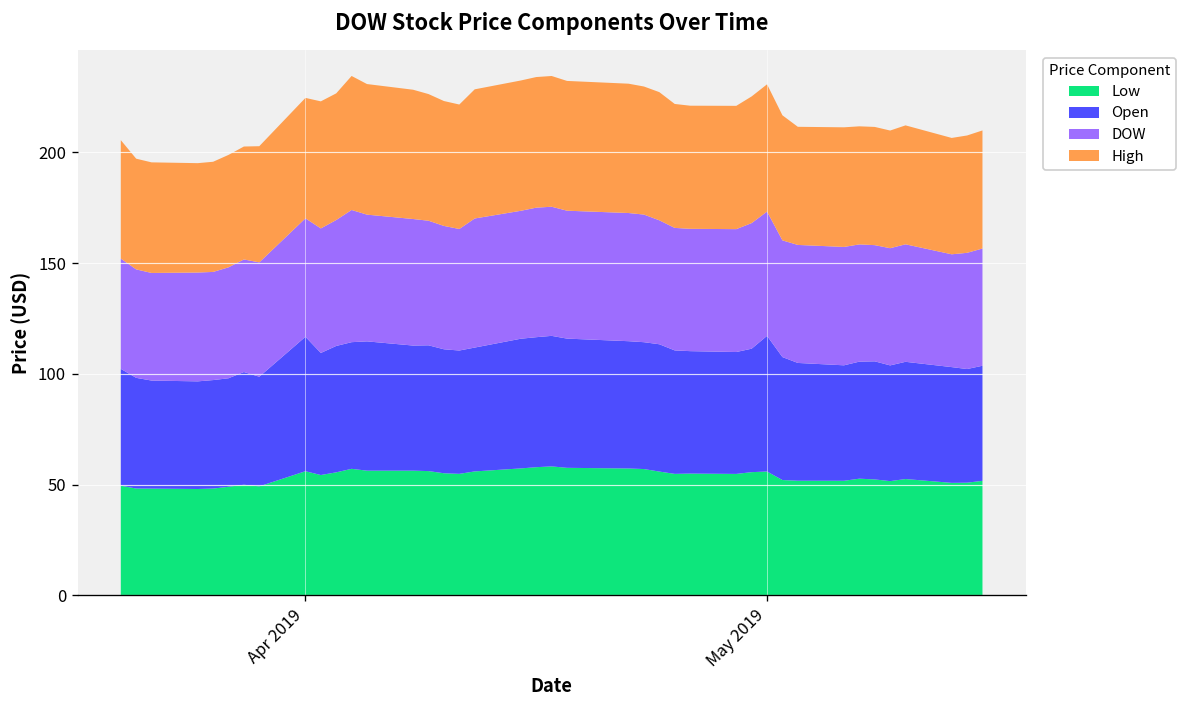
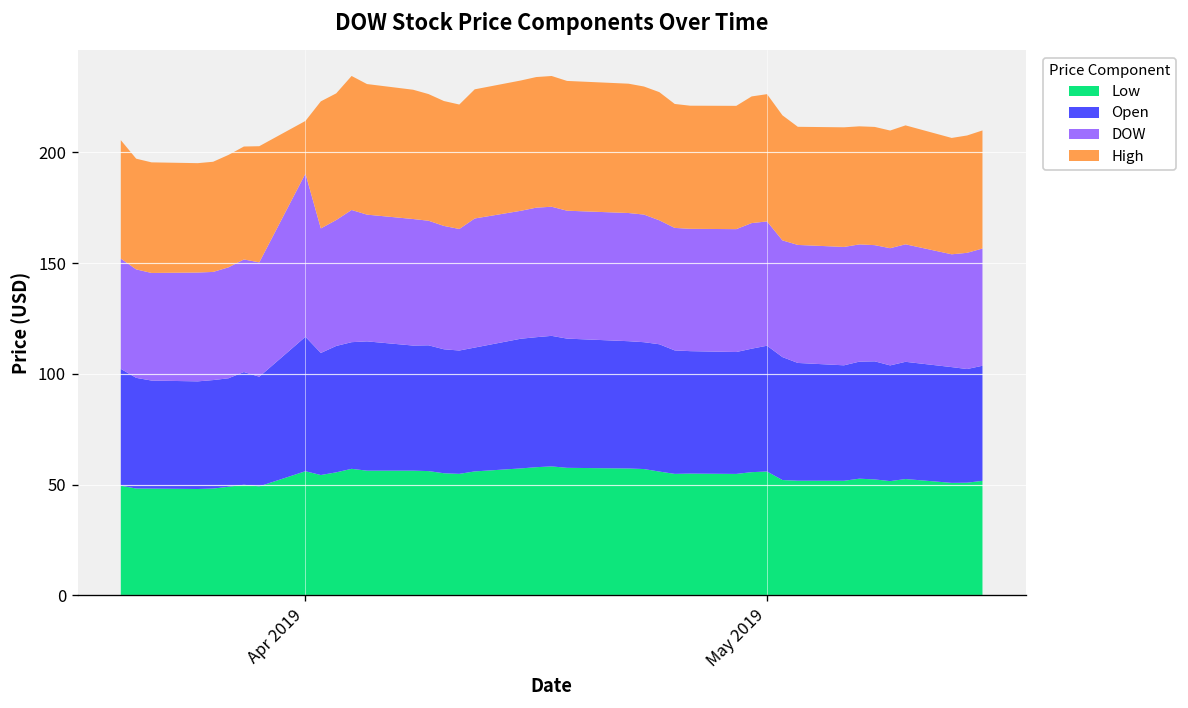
  {
    "Low": {
      "Apr 2019": 56,
      "May 2019": 56
    },
    "Open": {
      "Apr 2019": 61,
-     "May 2019": 61
+     "May 2019": 57
    },
    "DOW": {
-     "Apr 2019": 54,
+     "Apr 2019": 74,
      "May 2019": 56
    },
    "High": {
-     "Apr 2019": 54,
+     "Apr 2019": 24,
      "May 2019": 57
    }
  }
